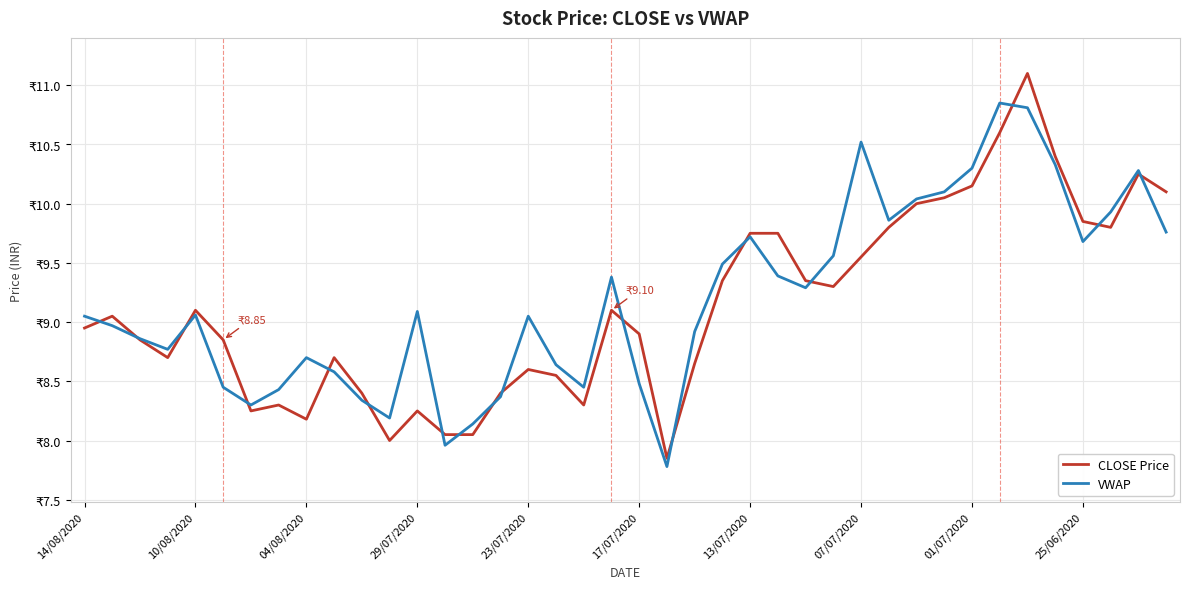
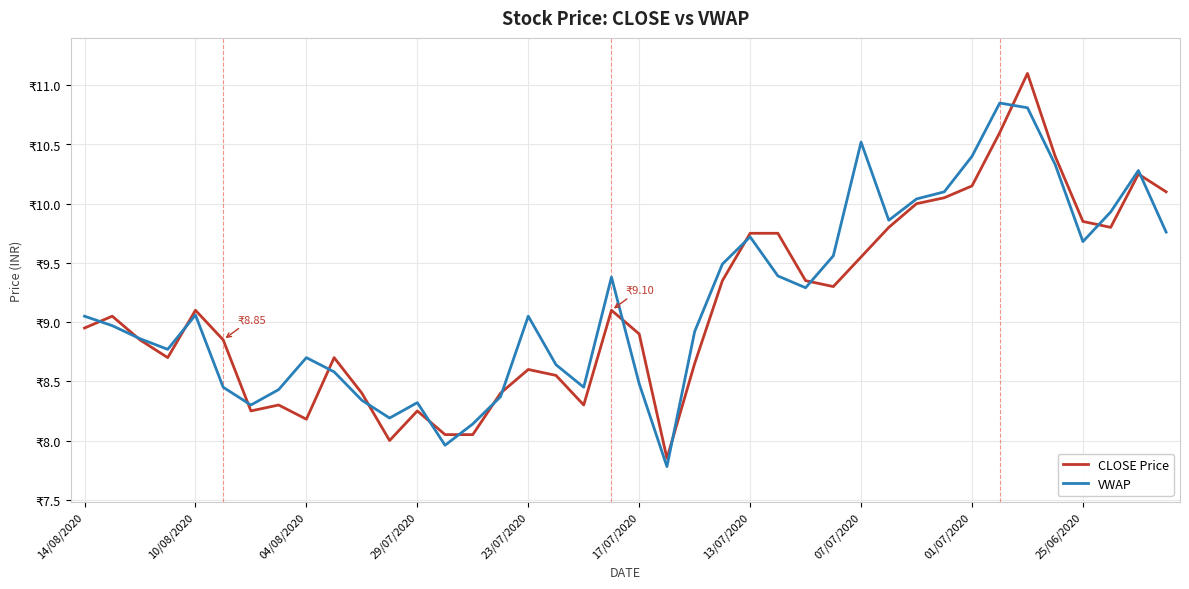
  {
    "CLOSE Price": {
      "14/08/2020": "₹8.95",
      "10/08/2020": "₹9.10",
      "04/08/2020": "₹8.18",
      "29/07/2020": "₹8.25",
      "23/07/2020": "₹8.60",
      "17/07/2020": "₹8.90",
      "13/07/2020": "₹9.75",
      "07/07/2020": "₹9.55",
      "01/07/2020": "₹10.15",
      "25/06/2020": "₹9.85"
    },
    "VWAP": {
      "14/08/2020": "₹9.05",
      "10/08/2020": "₹9.06",
      "04/08/2020": "₹8.70",
-     "29/07/2020": "₹9.09",
+     "29/07/2020": "₹8.32",
      "23/07/2020": "₹9.05",
      "17/07/2020": "₹8.48",
      "13/07/2020": "₹9.72",
      "07/07/2020": "₹10.52",
-     "01/07/2020": "₹10.3",
+     "01/07/2020": "₹10.4",
      "25/06/2020": "₹9.68"
    }
  }
